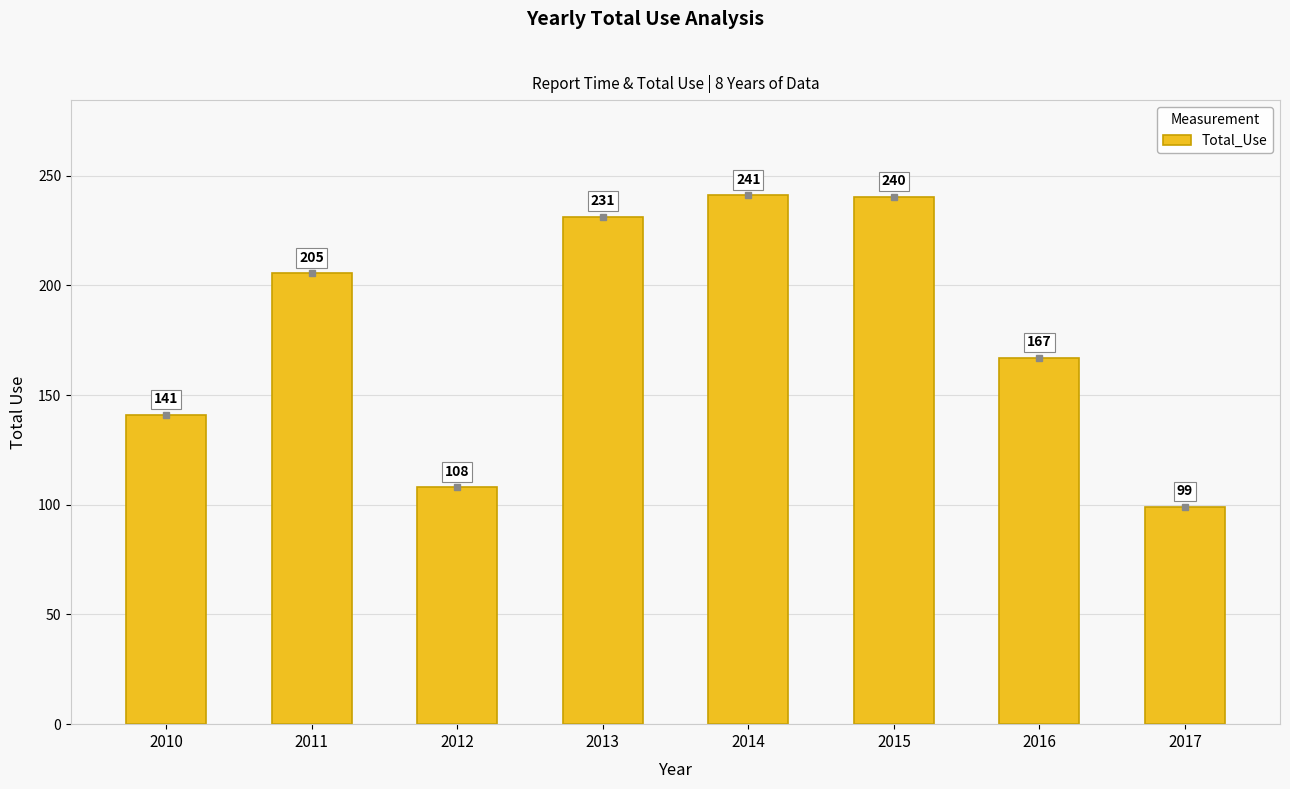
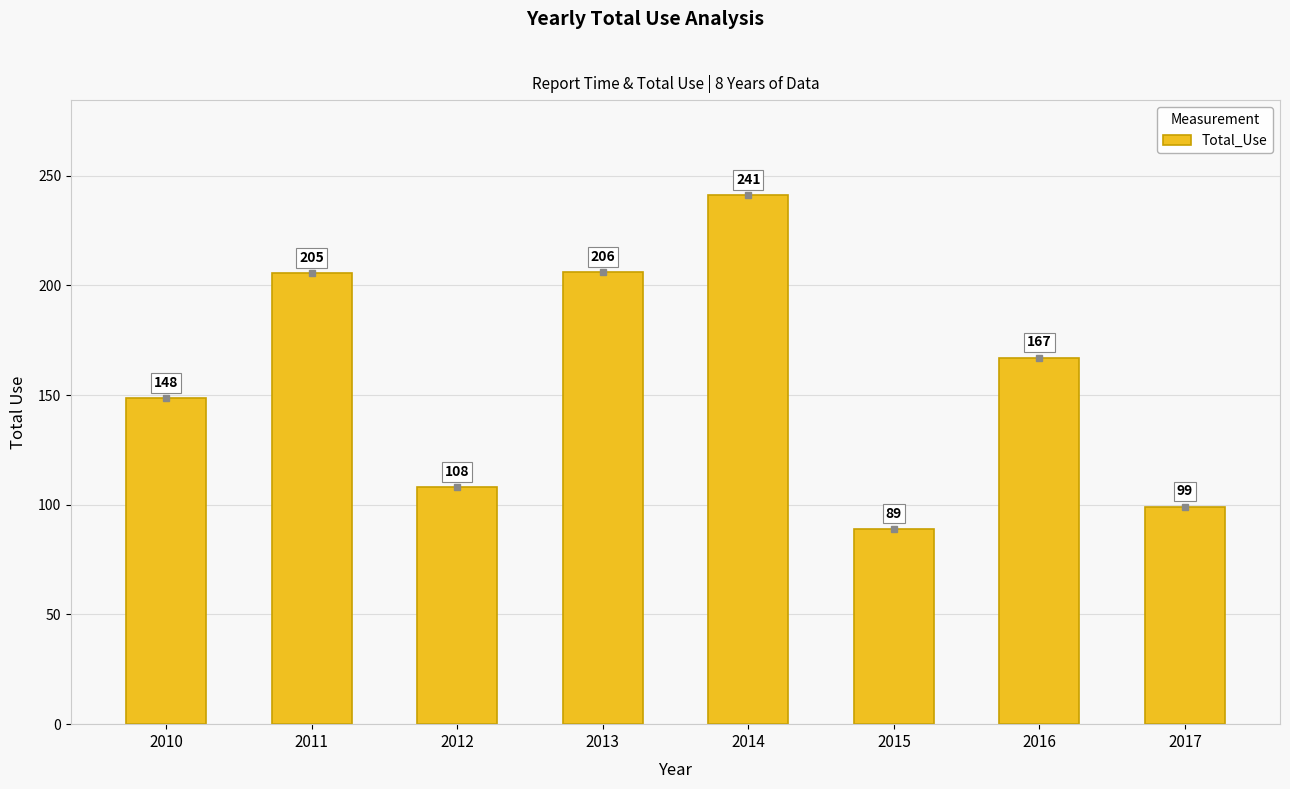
  {
    "Total_Use": {
-     "2010": 141,
-     "2013": 231,
-     "2015": 240
+     "2010": 148,
+     "2013": 206,
+     "2015": 89
    }
  }
